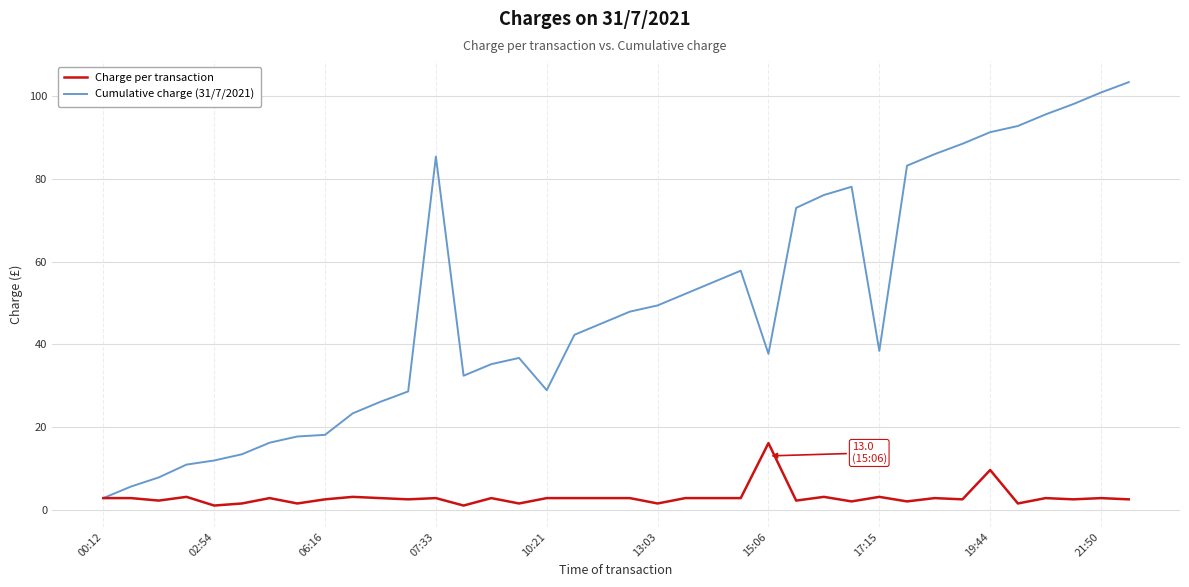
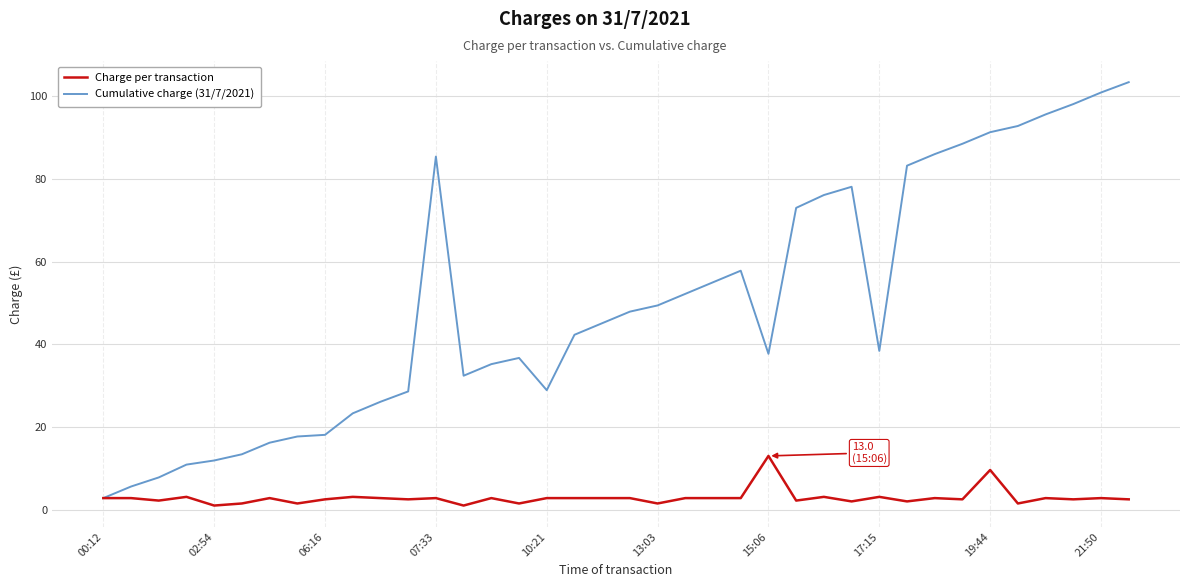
  {
    "Charge per transaction": {
      "02:54": 1,
      "06:16": 3,
      "07:33": 3,
      "10:21": 3,
      "13:03": 2,
-     "15:06": 16,
+     "15:06": 13,
      "17:15": 3,
      "19:44": 10,
      "21:50": 3
    },
    "Cumulative charge (31/7/2021)": {
      "02:54": 12,
      "06:16": 18,
      "07:33": 85,
      "10:21": 29,
      "13:03": 49,
      "15:06": 38,
      "17:15": 38,
      "19:44": 91,
      "21:50": 101
    }
  }
